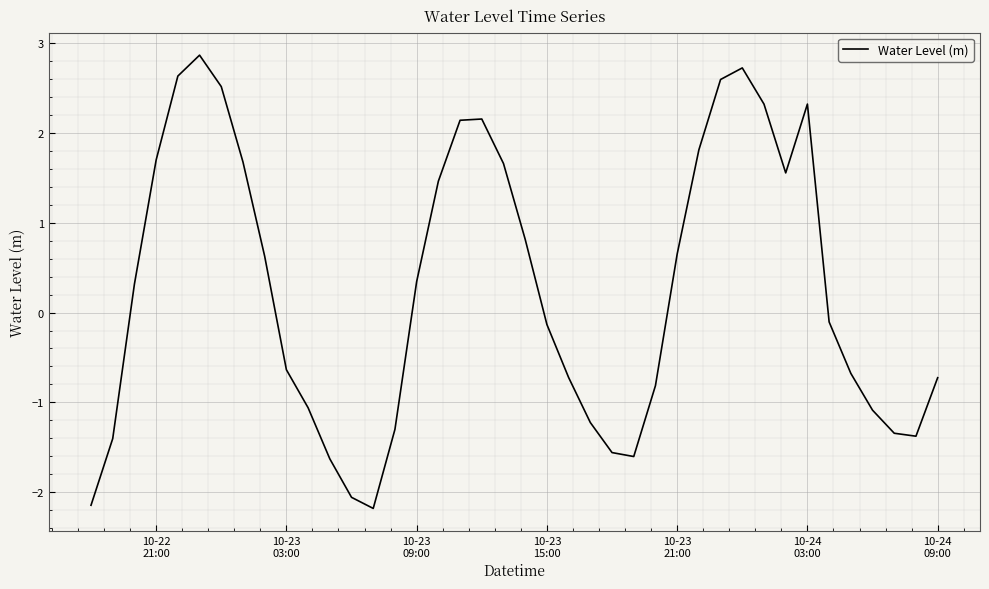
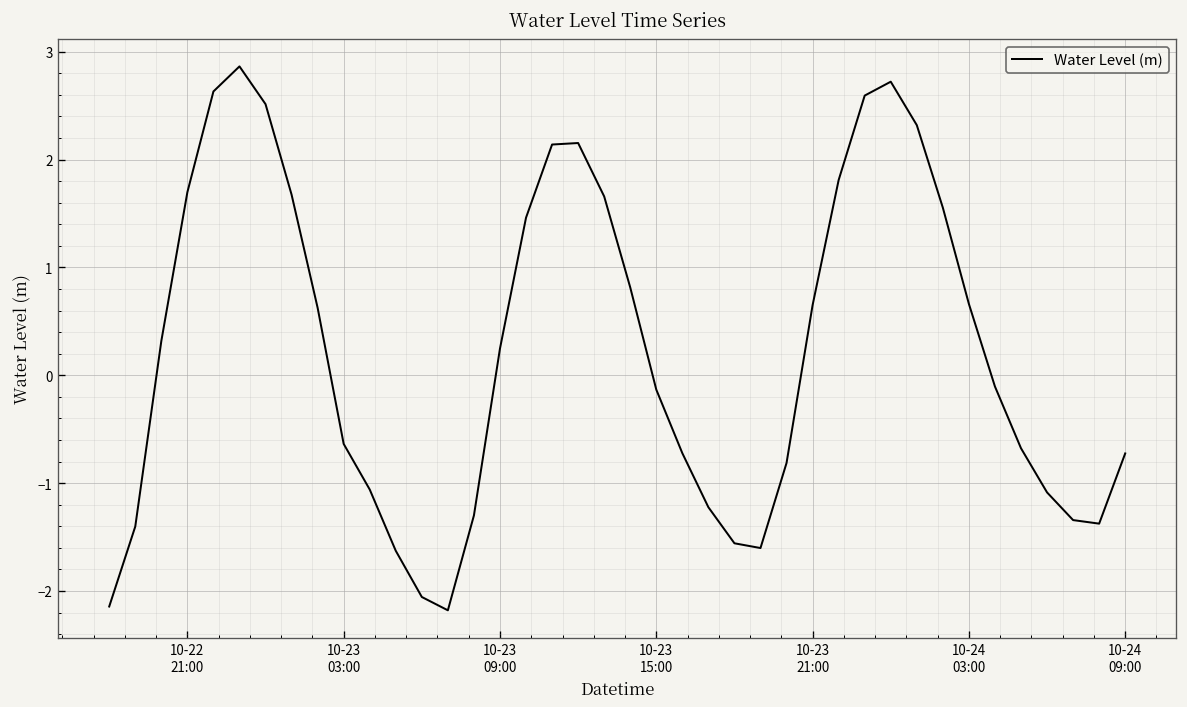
  {
    "10-22 21:00": 1.7,
    "10-23 03:00": -0.6,
-   "10-23 09:00": 0.3,
+   "10-23 09:00": 0.2,
    "10-23 15:00": -0.1,
    "10-23 21:00": 0.6,
-   "10-24 03:00": 2.3,
+   "10-24 03:00": 0.7,
    "10-24 09:00": -0.7
  }
